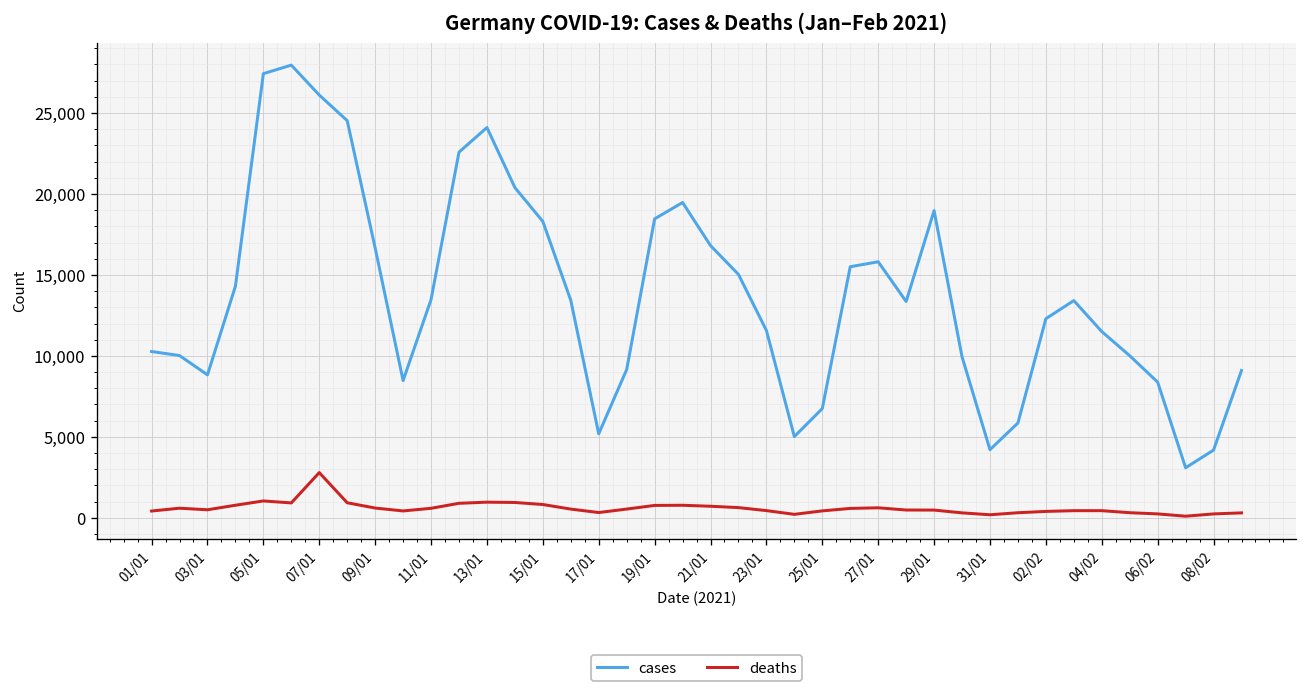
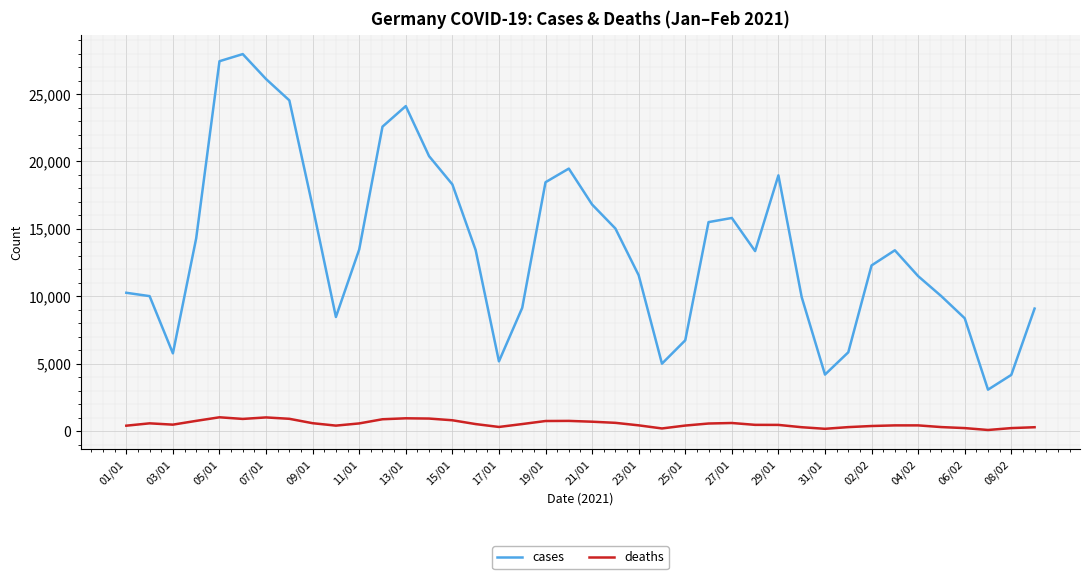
  {
    "cases": {
      "01/01": "10,300",
-     "03/01": "8,800",
+     "03/01": "5,800",
      "05/01": "27,400",
      "07/01": "26,100",
      "09/01": "16,700",
      "11/01": "13,500",
      "13/01": "24,100",
      "15/01": "18,300",
      "17/01": "5,200",
      "19/01": "18,500",
      "21/01": "16,800",
      "23/01": "11,600",
      "25/01": "6,700",
      "27/01": "15,800",
      "29/01": "19,000",
      "31/01": "4,200",
      "02/02": "12,300",
      "04/02": "11,500",
      "06/02": "8,400",
      "08/02": "4,200"
    },
    "deaths": {
      "01/01": "400",
      "03/01": "500",
      "05/01": "1,000",
-     "07/01": "2,800",
+     "07/01": "1,000",
      "09/01": "600",
      "11/01": "600",
      "13/01": "1,000",
      "15/01": "800",
      "17/01": "300",
      "19/01": "800",
      "21/01": "700",
      "23/01": "400",
      "25/01": "400",
      "27/01": "600",
      "29/01": "500",
      "31/01": "200",
      "02/02": "400",
      "04/02": "400",
      "06/02": "200",
      "08/02": "200"
    }
  }
